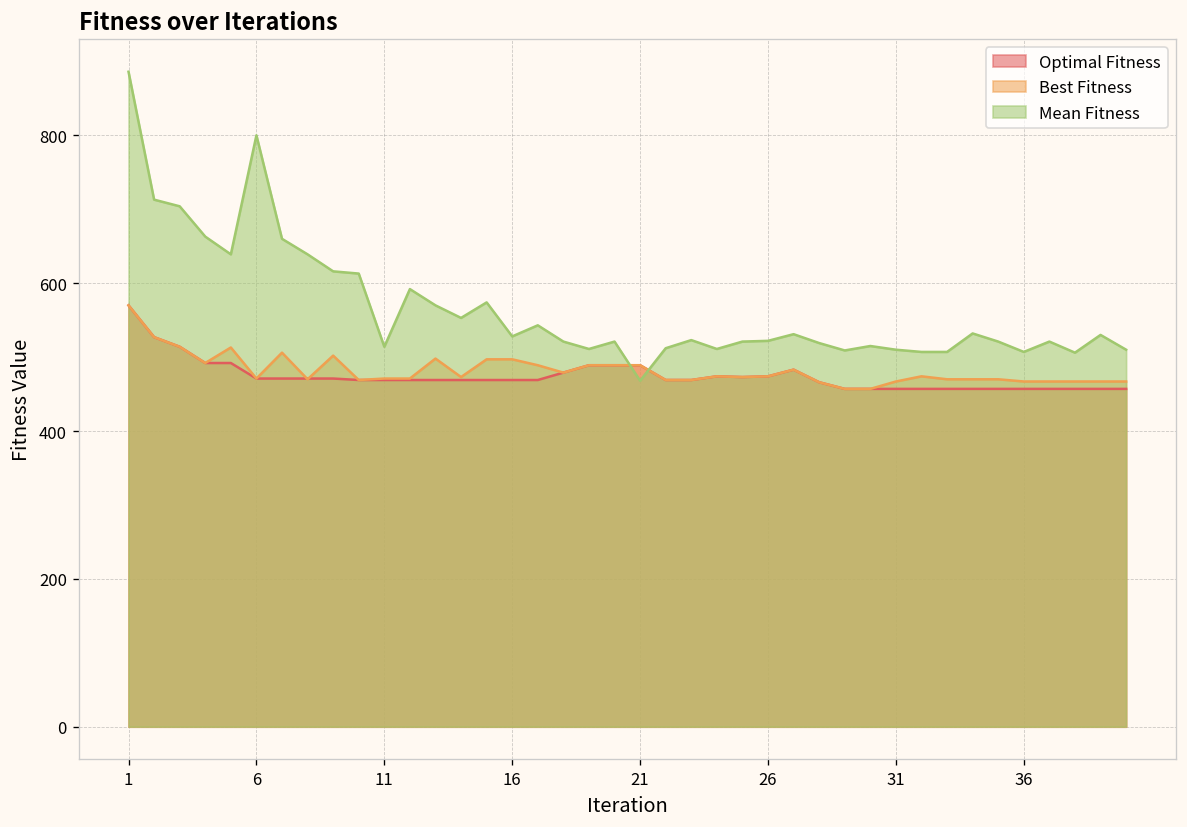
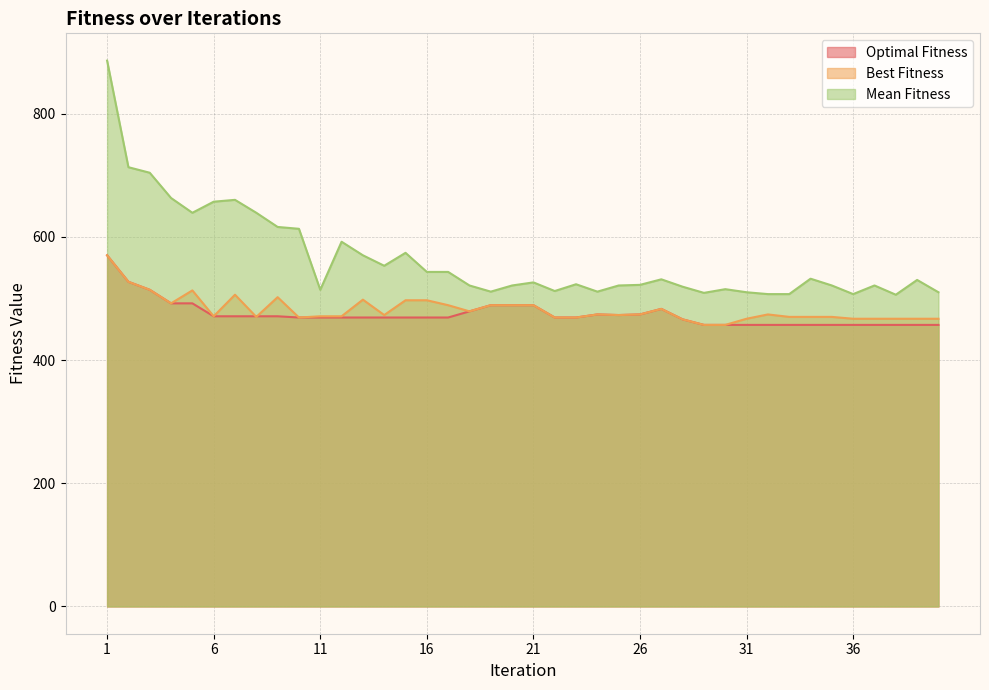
  {
    "Mean Fitness": {
      "1": 890,
-     "6": 800,
+     "6": 660,
      "11": 510,
-     "16": 530,
-     "21": 470,
+     "16": 540,
+     "21": 530,
      "26": 520,
      "31": 510,
      "36": 510
    }
  }
